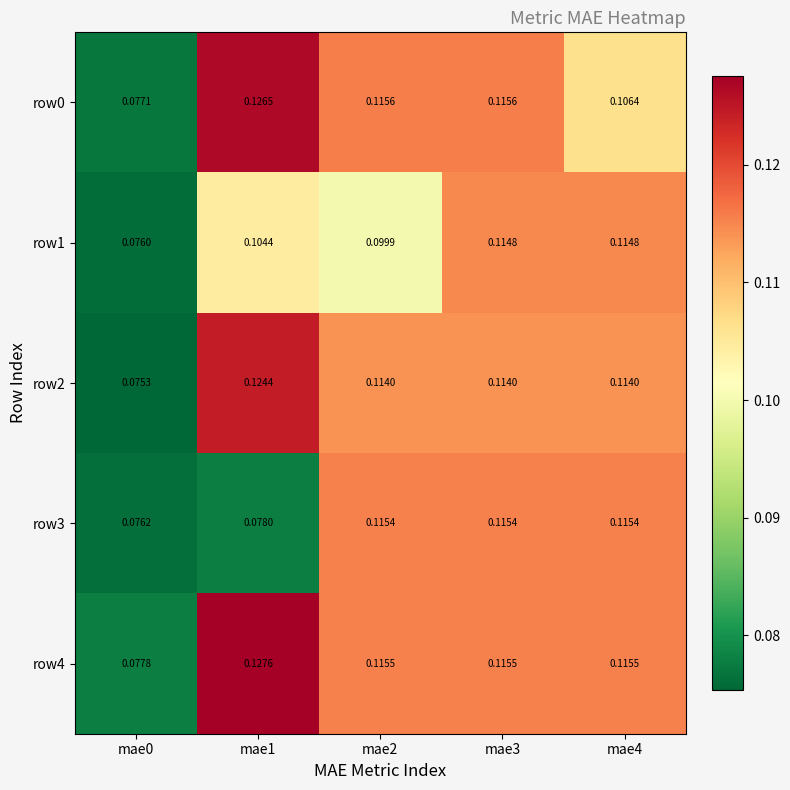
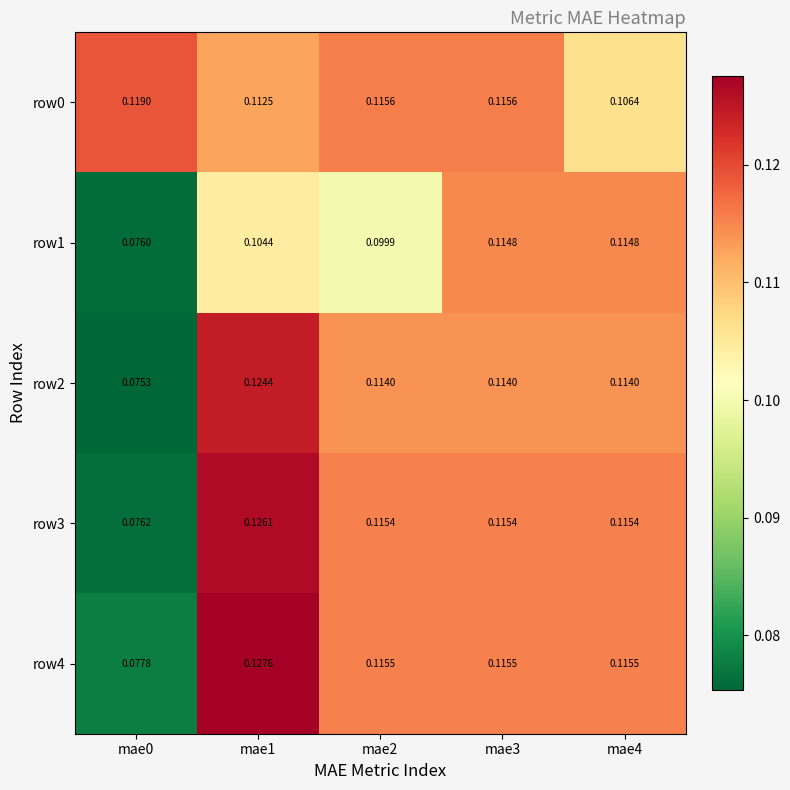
  {
    "row0": {
-     "mae0": 0.0771,
-     "mae1": 0.1265,
+     "mae0": 0.1190,
+     "mae1": 0.1125,
      "mae2": 0.1156,
      "mae3": 0.1156,
      "mae4": 0.1064
    },
    "row1": {
      "mae0": 0.0760,
      "mae1": 0.1044,
      "mae2": 0.0999,
      "mae3": 0.1148,
      "mae4": 0.1148
    },
    "row2": {
      "mae0": 0.0753,
      "mae1": 0.1244,
      "mae2": 0.1140,
      "mae3": 0.1140,
      "mae4": 0.1140
    },
    "row3": {
      "mae0": 0.0762,
-     "mae1": 0.0780,
+     "mae1": 0.1261,
      "mae2": 0.1154,
      "mae3": 0.1154,
      "mae4": 0.1154
    },
    "row4": {
      "mae0": 0.0778,
      "mae1": 0.1276,
      "mae2": 0.1155,
      "mae3": 0.1155,
      "mae4": 0.1155
    }
  }
